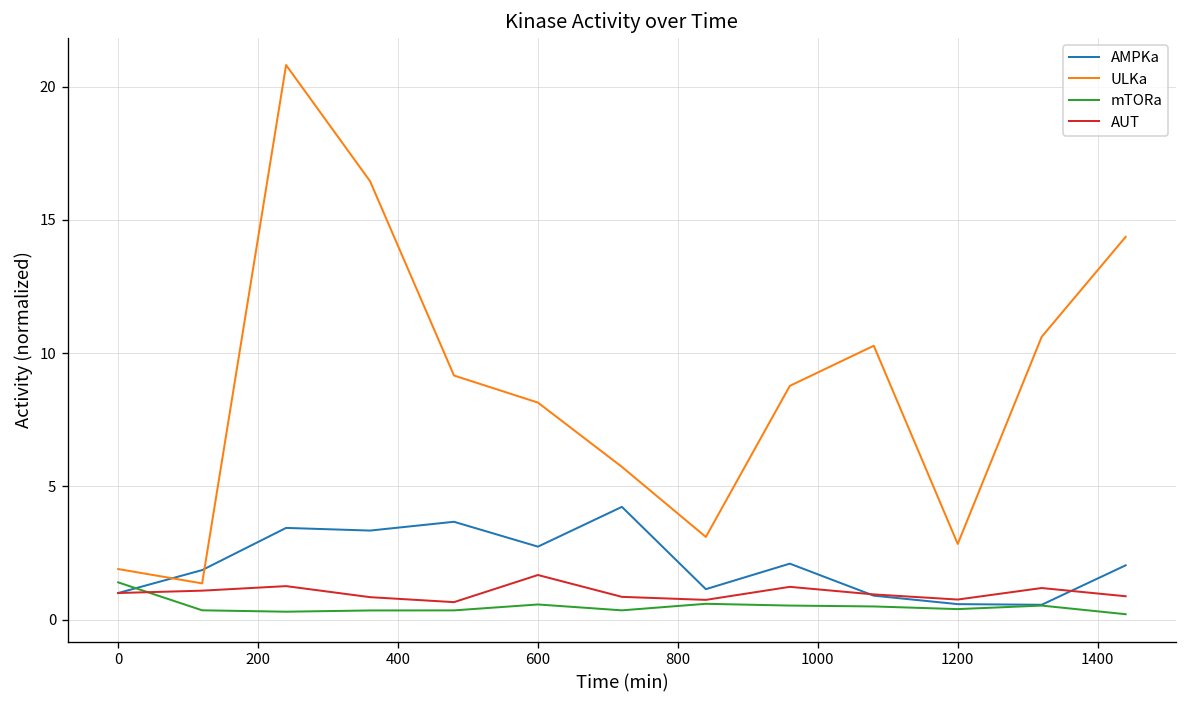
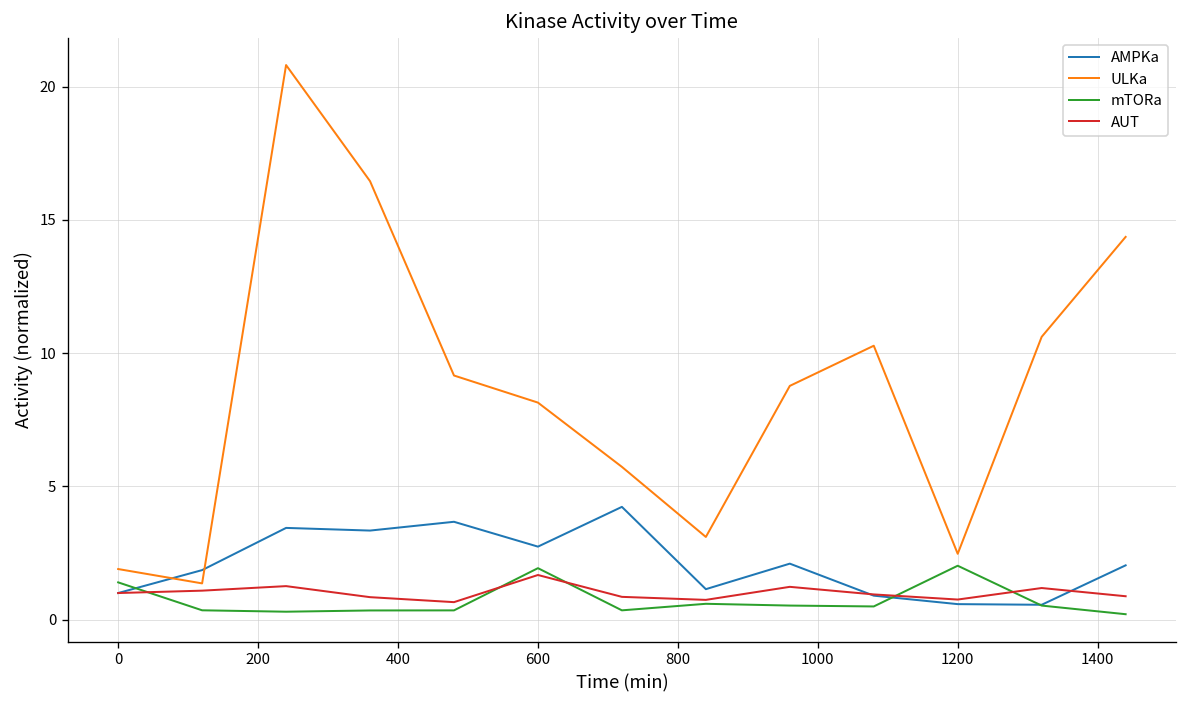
  {
    "AMPKa": {
      "600": 2.7,
      "1200": 0.6
    },
    "ULKa": {
      "0": 1.9,
      "600": 8.1,
-     "1200": 2.8
+     "1200": 2.5
    },
    "mTORa": {
      "0": 1.4,
-     "600": 0.6,
-     "1200": 0.4
+     "600": 1.9,
+     "1200": 2.0
    },
    "AUT": {
      "600": 1.7,
      "1200": 0.8
    }
  }
